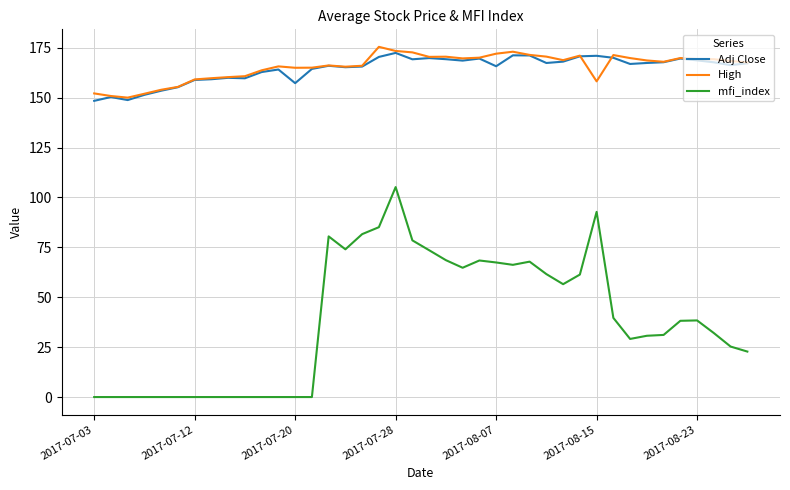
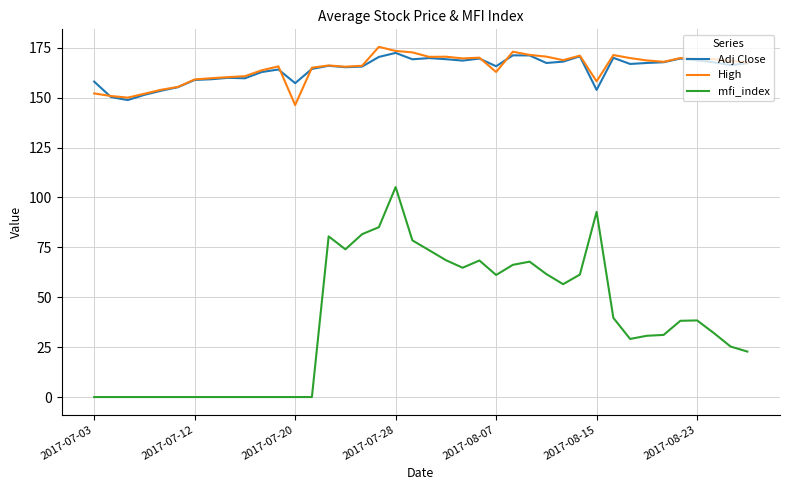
  {
    "Adj Close": {
-     "2017-07-03": 148,
+     "2017-07-03": 158,
      "2017-07-20": 157,
      "2017-08-07": 166,
-     "2017-08-15": 171
+     "2017-08-15": 154
    },
    "High": {
      "2017-07-03": 152,
-     "2017-07-20": 165,
-     "2017-08-07": 172,
+     "2017-07-20": 146,
+     "2017-08-07": 163,
      "2017-08-15": 158
    },
    "mfi_index": {
      "2017-07-03": 0,
      "2017-07-12": 0,
      "2017-07-20": 0,
      "2017-07-28": 105,
-     "2017-08-07": 67,
+     "2017-08-07": 61,
      "2017-08-15": 93,
      "2017-08-23": 38
    }
  }
